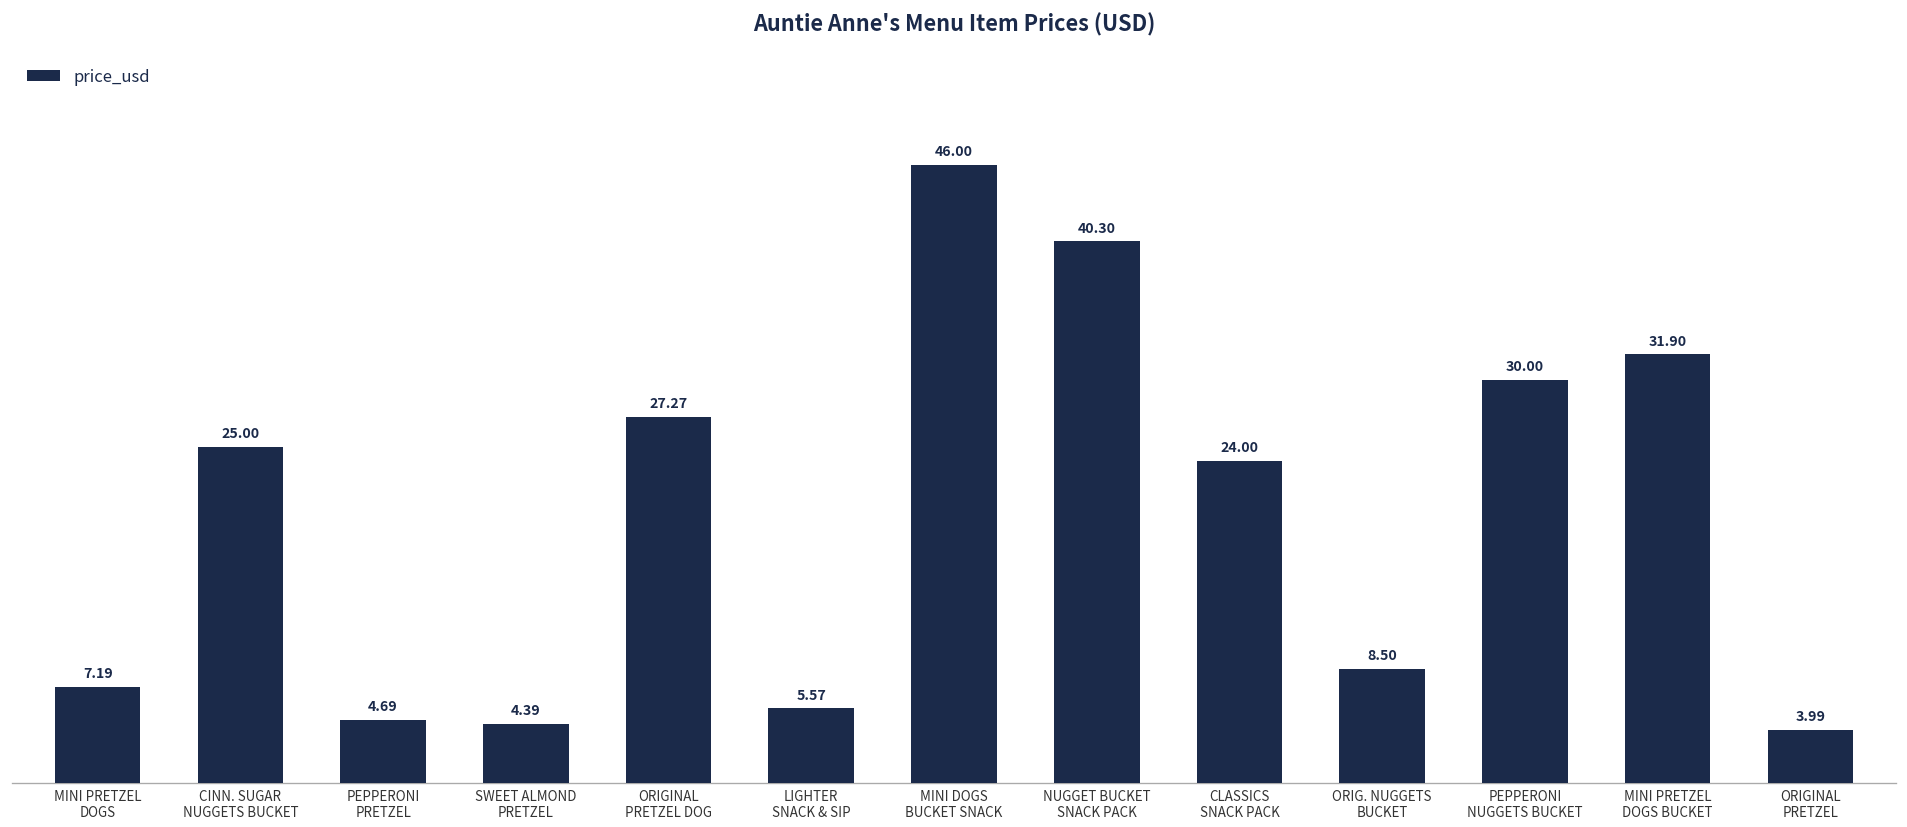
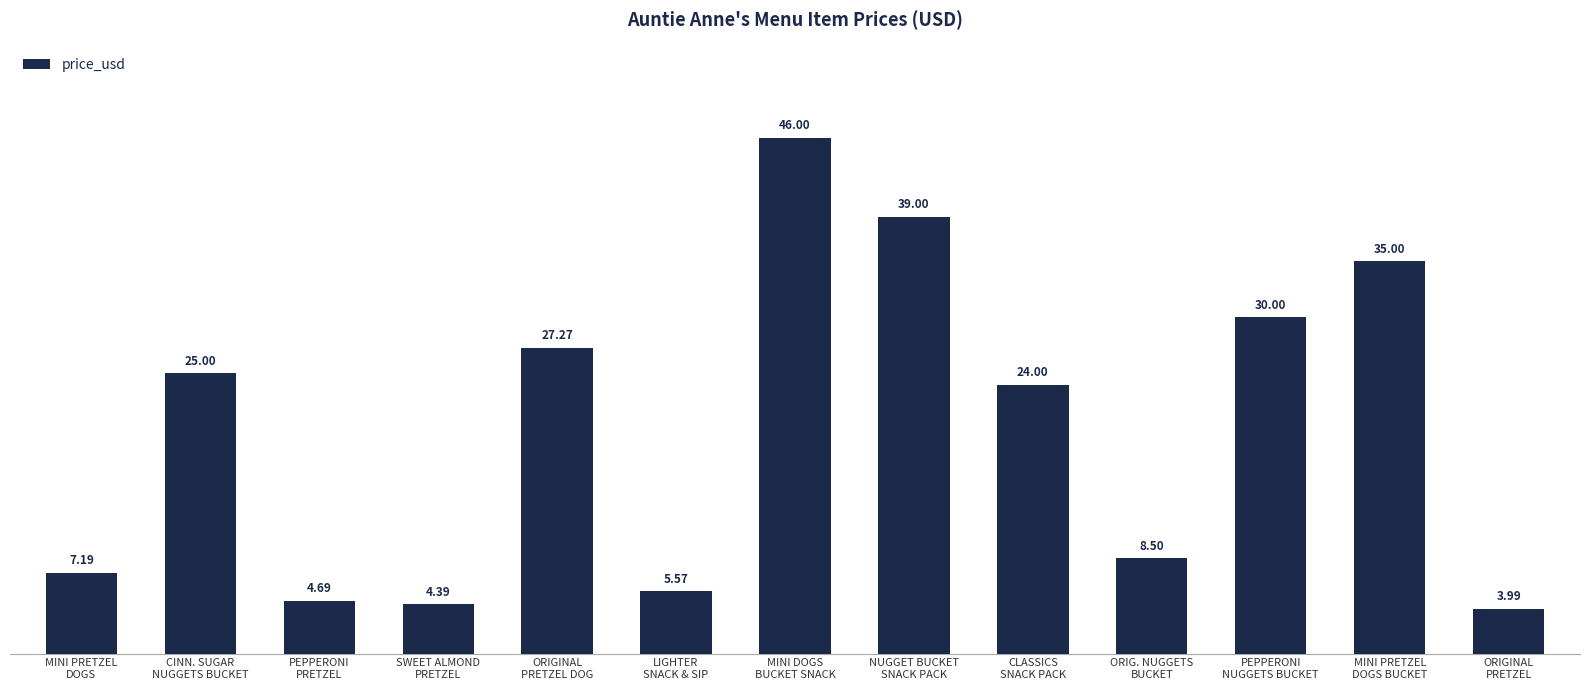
  {
    "MINI PRETZEL DOGS": 7.19,
    "CINN. SUGAR NUGGETS BUCKET": 25.00,
    "PEPPERONI PRETZEL": 4.69,
    "SWEET ALMOND PRETZEL": 4.39,
    "ORIGINAL PRETZEL DOG": 27.27,
    "LIGHTER SNACK & SIP": 5.57,
    "MINI DOGS BUCKET SNACK": 46.00,
-   "NUGGET BUCKET SNACK PACK": 40.30,
+   "NUGGET BUCKET SNACK PACK": 39.00,
    "CLASSICS SNACK PACK": 24.00,
    "ORIG. NUGGETS BUCKET": 8.50,
    "PEPPERONI NUGGETS BUCKET": 30.00,
-   "MINI PRETZEL DOGS BUCKET": 31.90,
+   "MINI PRETZEL DOGS BUCKET": 35.00,
    "ORIGINAL PRETZEL": 3.99
  }
